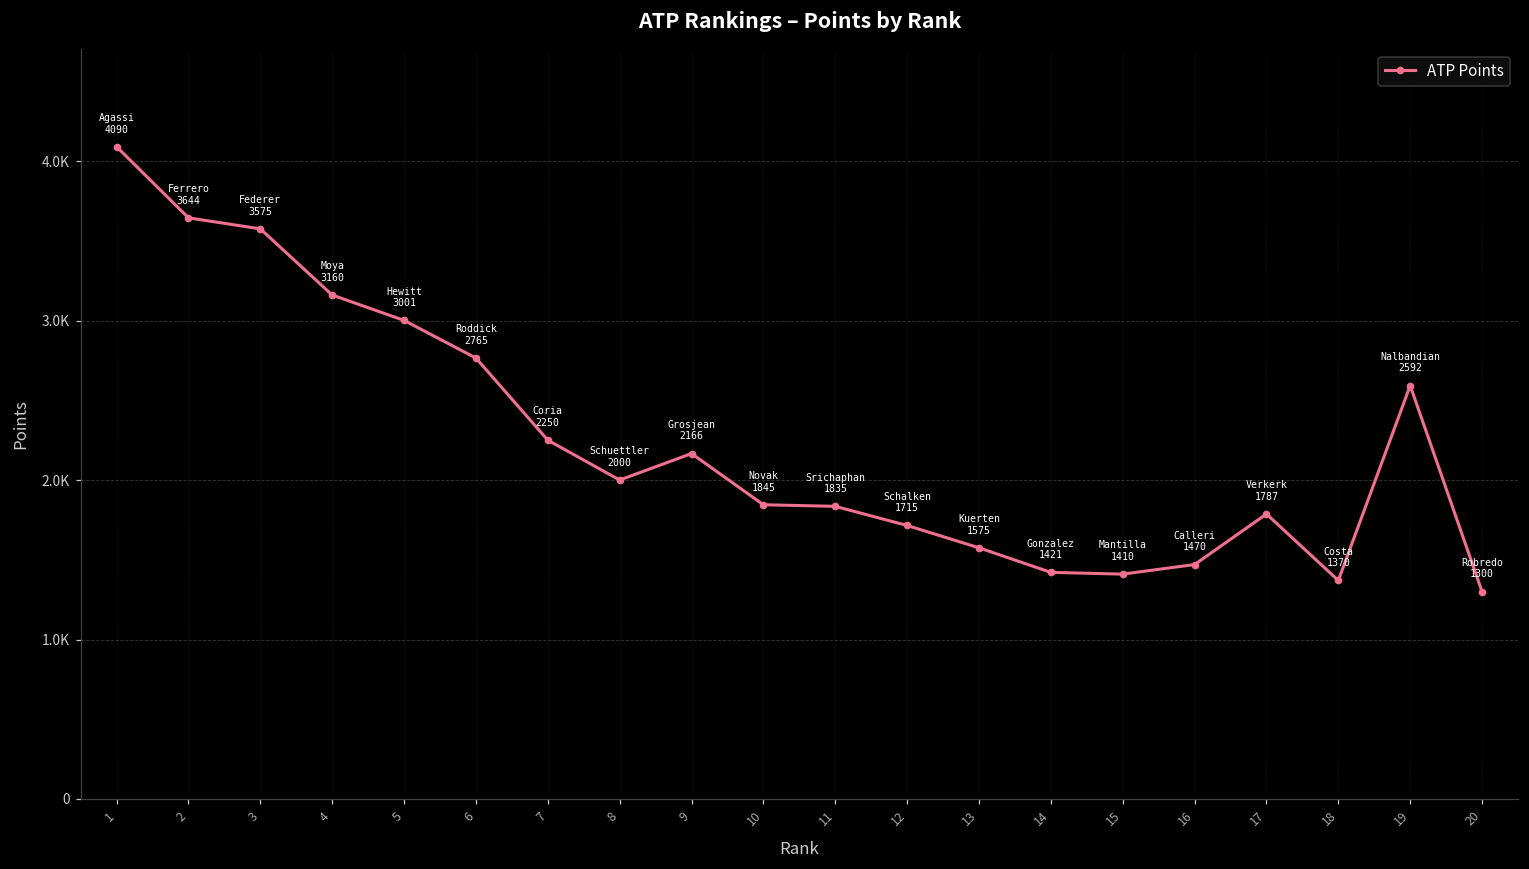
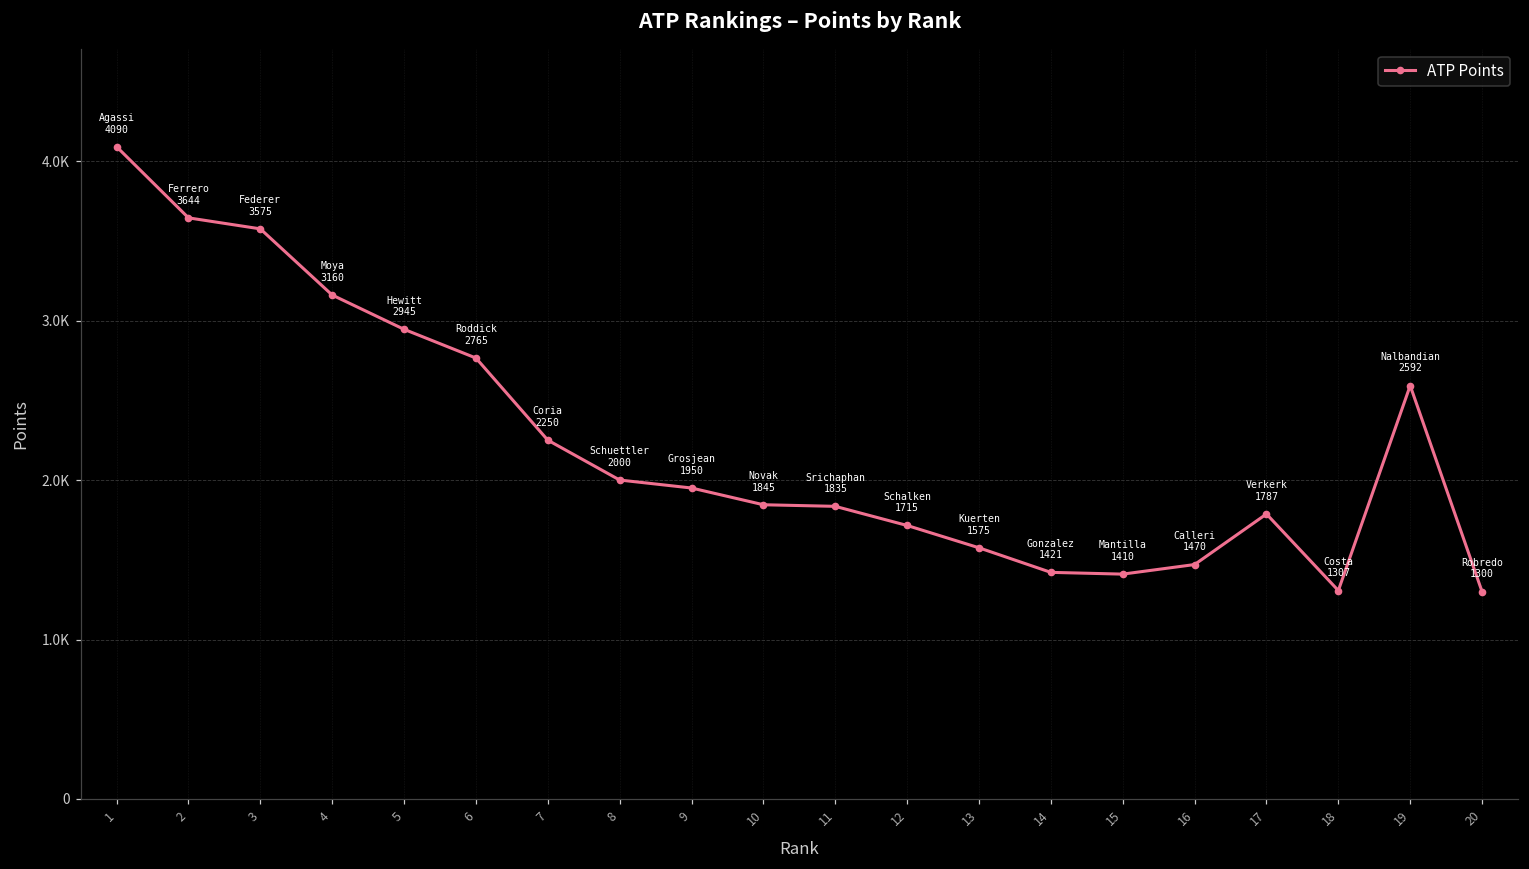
  {
    "1": 4090,
    "2": 3644,
    "3": 3575,
    "4": 3160,
-   "5": 3001,
+   "5": 2945,
    "6": 2765,
    "7": 2250,
    "8": 2000,
-   "9": 2166,
+   "9": 1950,
    "10": 1845,
    "11": 1835,
    "12": 1715,
    "13": 1575,
    "14": 1421,
    "15": 1410,
    "16": 1470,
    "17": 1787,
-   "18": 1370,
+   "18": 1307,
    "19": 2592,
    "20": 1300
  }
